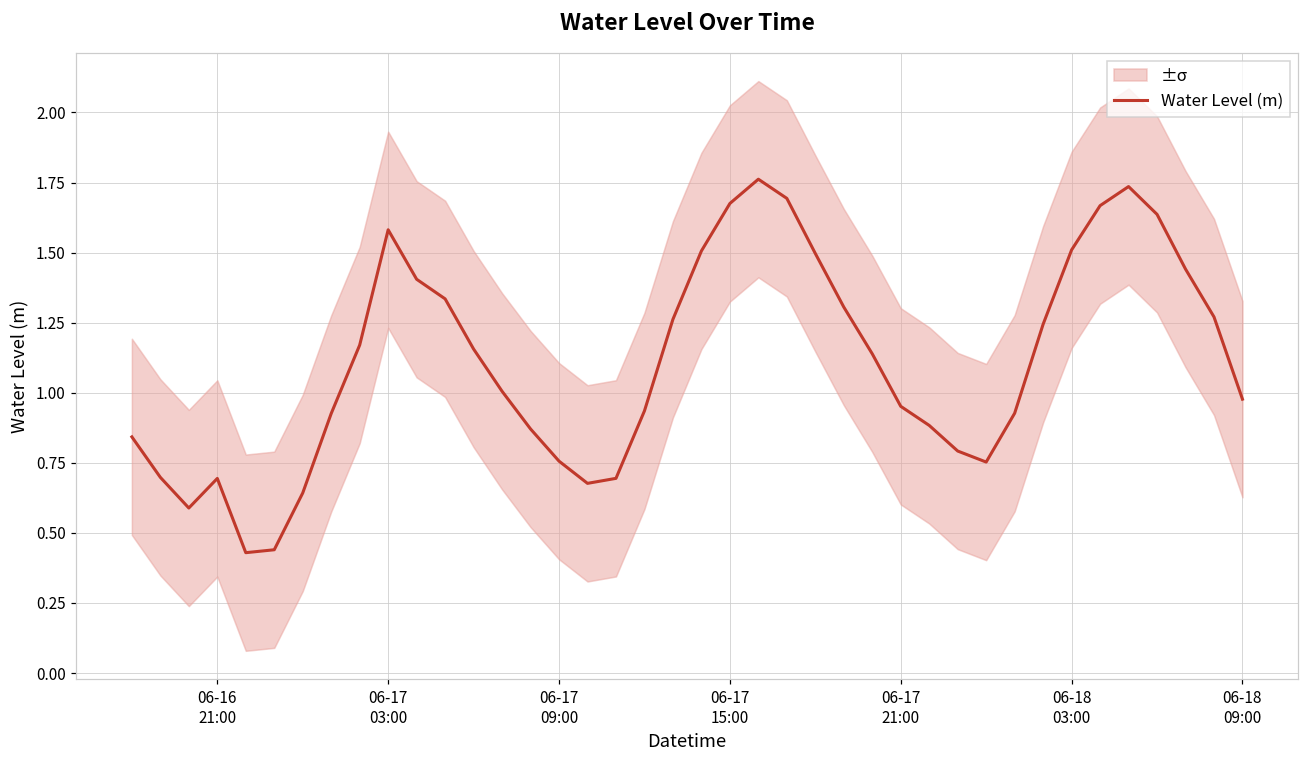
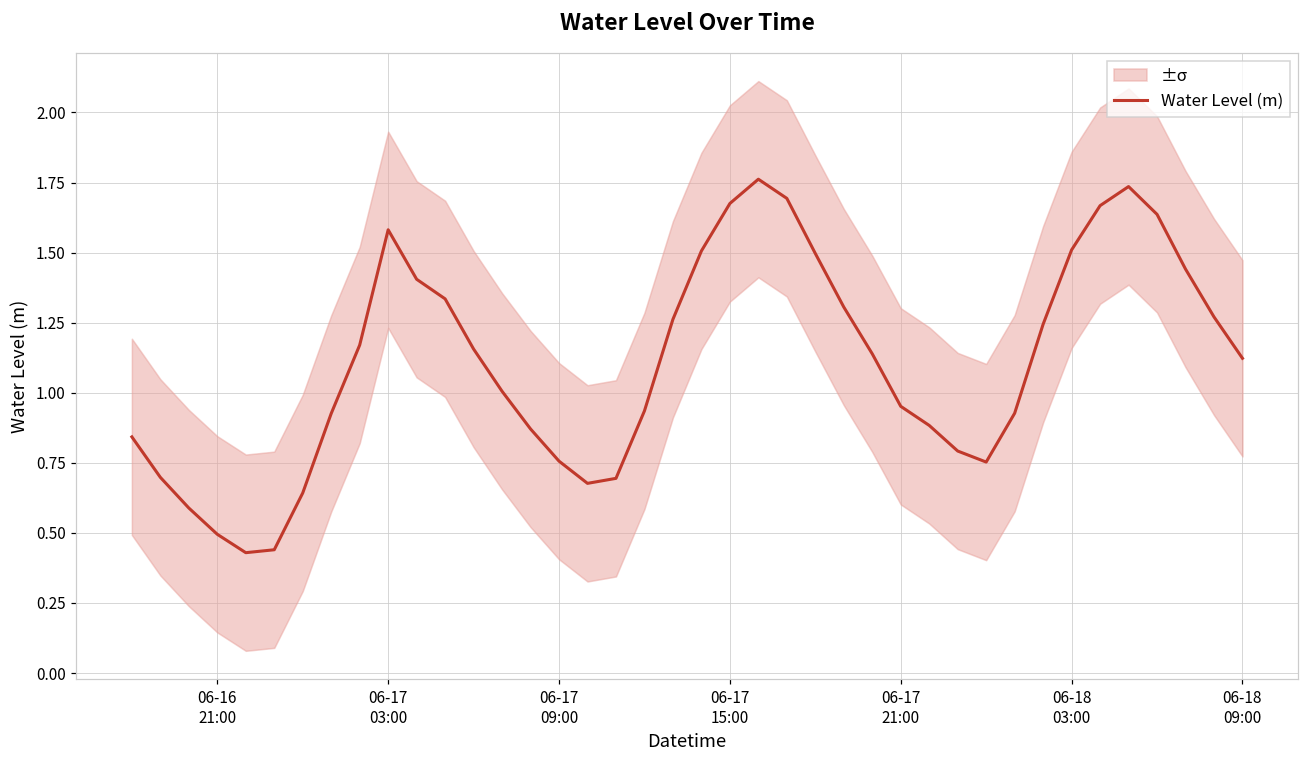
  {
    "Water Level (m)": {
-     "06-16 21:00": 0.69,
+     "06-16 21:00": 0.50,
      "06-17 03:00": 1.58,
      "06-17 09:00": 0.76,
      "06-17 15:00": 1.68,
      "06-17 21:00": 0.95,
      "06-18 03:00": 1.51,
-     "06-18 09:00": 0.98
+     "06-18 09:00": 1.12
    }
  }
